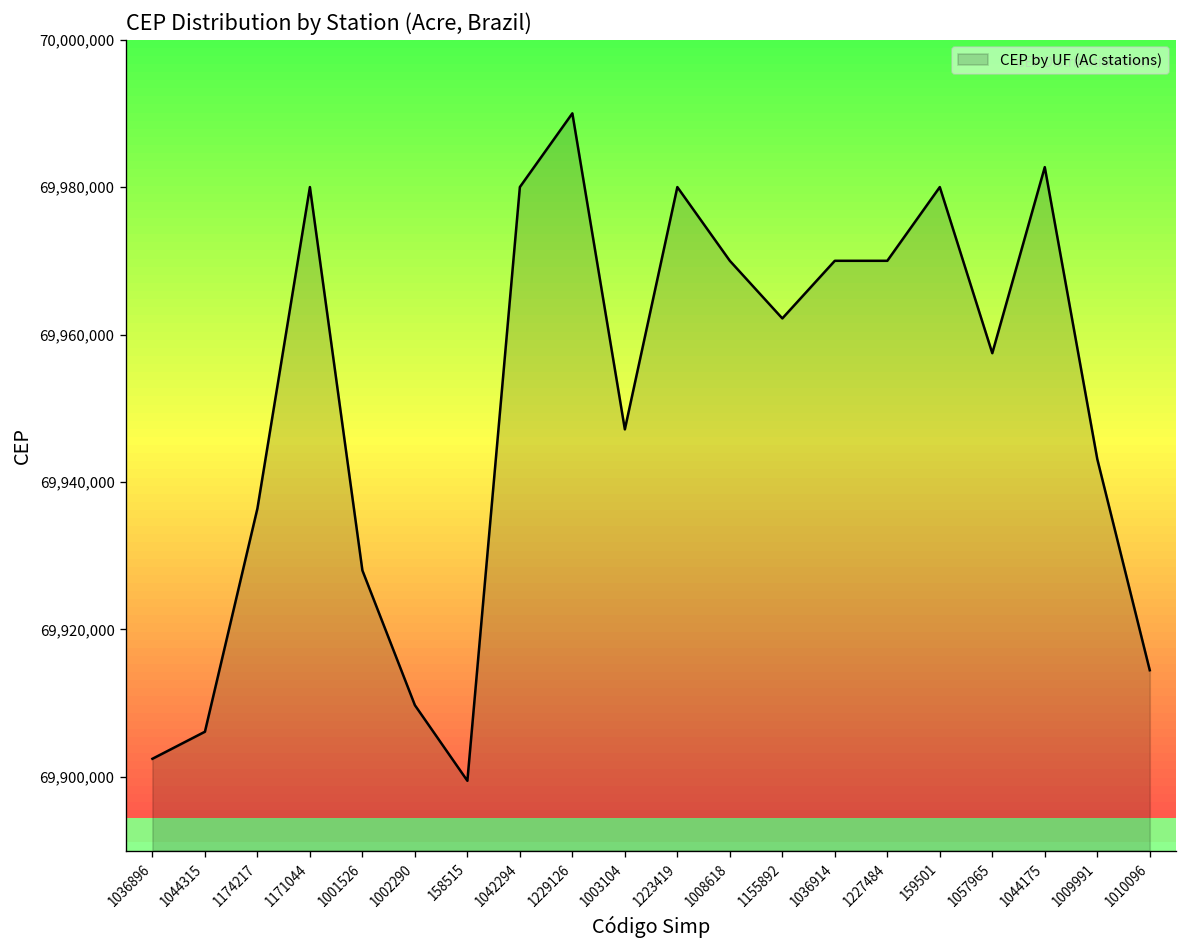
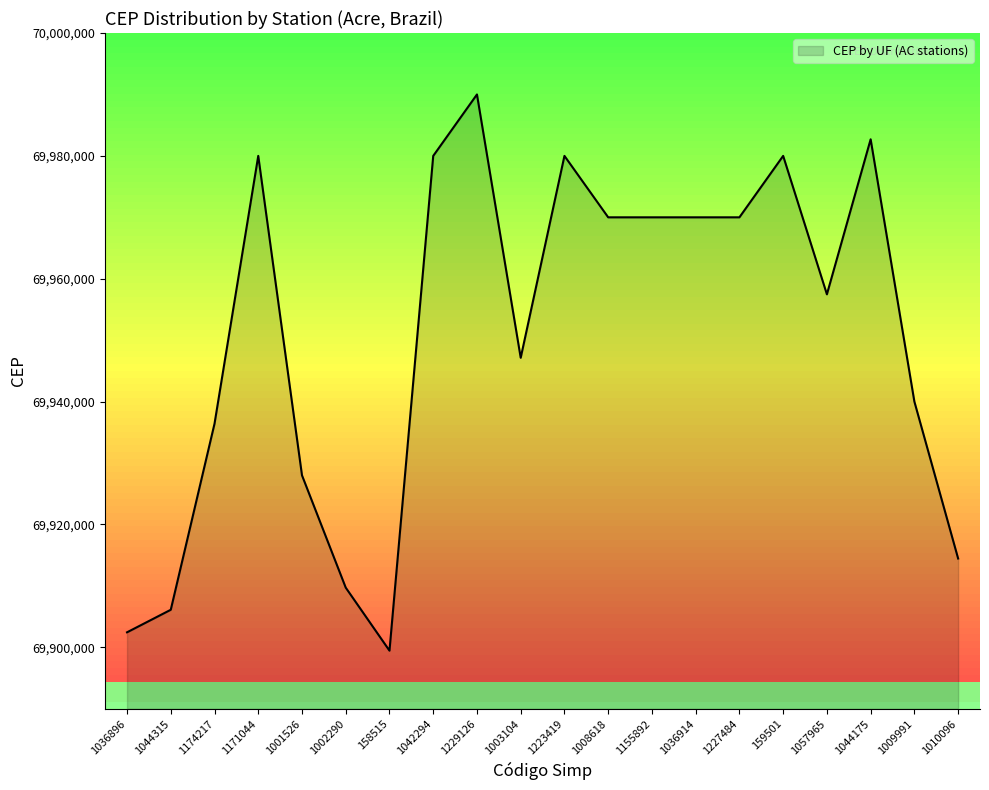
  {
    "CEP by UF (AC stations)": {
      "1036896": "69,902,000",
      "1044315": "69,906,000",
      "1174217": "69,936,000",
      "1171044": "69,980,000",
      "1001526": "69,928,000",
      "1002290": "69,910,000",
      "158515": "69,899,000",
      "1042294": "69,980,000",
      "1229126": "69,990,000",
      "1003104": "69,947,000",
      "1223419": "69,980,000",
      "1008618": "69,970,000",
-     "1155892": "69,962,000",
+     "1155892": "69,970,000",
      "1036914": "69,970,000",
      "1227484": "69,970,000",
      "159501": "69,980,000",
      "1057965": "69,957,000",
      "1044175": "69,983,000",
-     "1009991": "69,943,000",
+     "1009991": "69,940,000",
      "1010096": "69,914,000"
    }
  }
